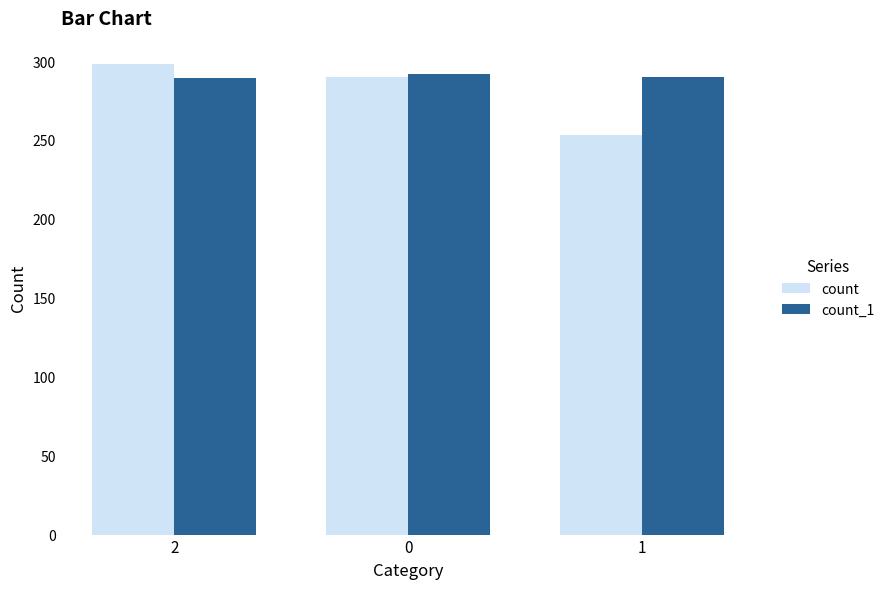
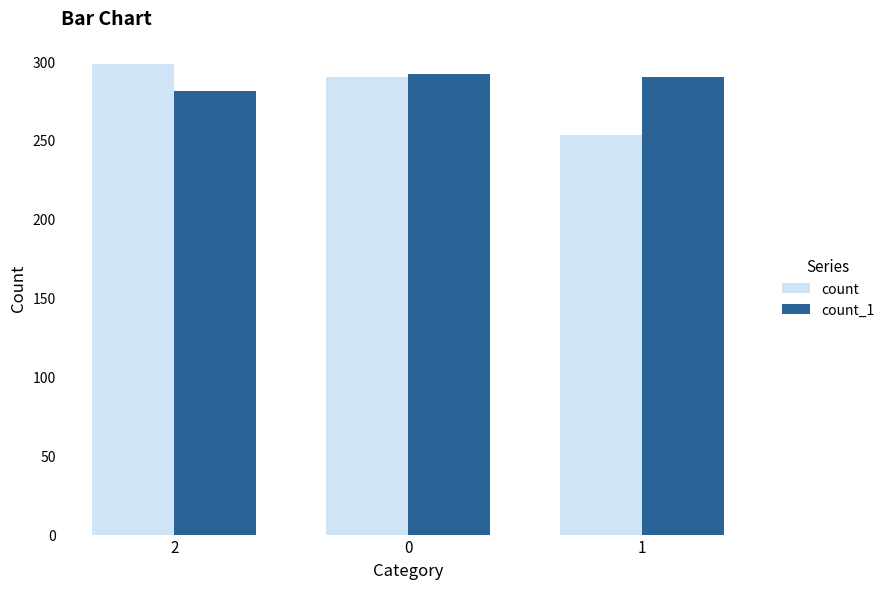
  {
    "count": {
      "2": 298,
      "0": 290,
      "1": 253
    },
    "count_1": {
-     "2": 289,
+     "2": 281,
      "0": 292,
      "1": 290
    }
  }
